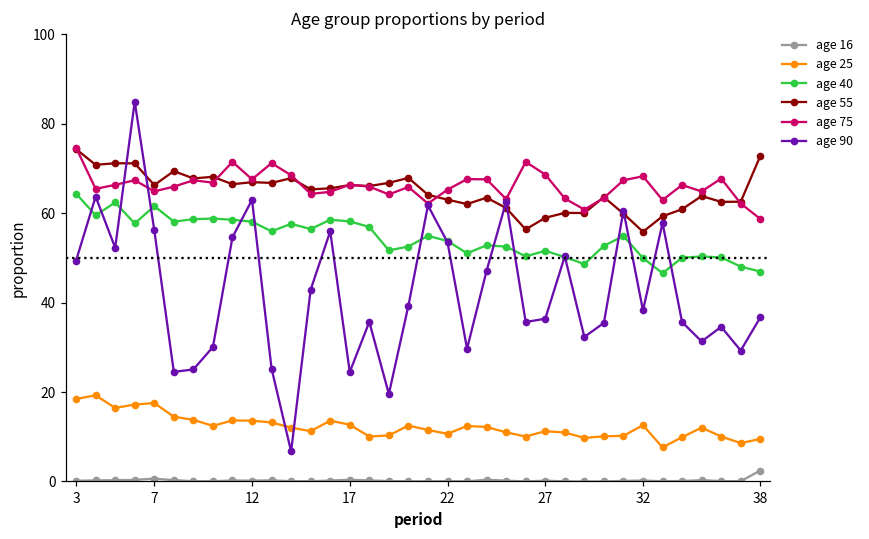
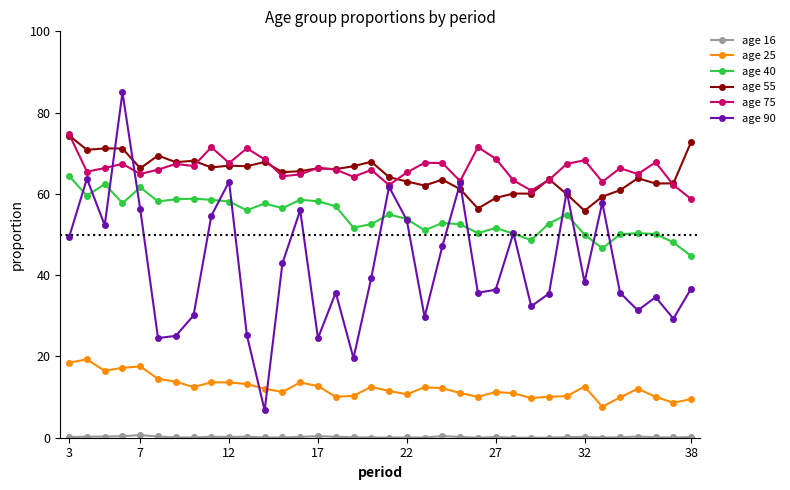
  {
    "age 16": {
-     "38": 2
+     "38": 0
    },
    "age 25": {
      "38": 10
    },
    "age 40": {
-     "38": 47
+     "38": 45
    },
    "age 55": {
      "38": 73
    },
    "age 75": {
      "38": 59
    },
    "age 90": {
      "38": 37
    }
  }
